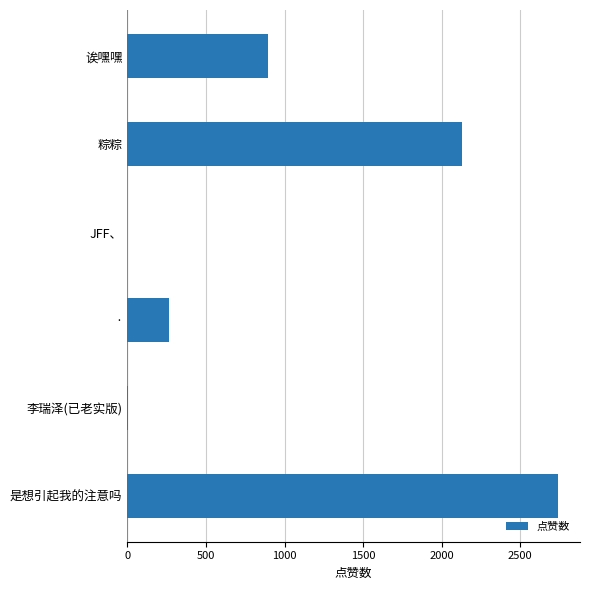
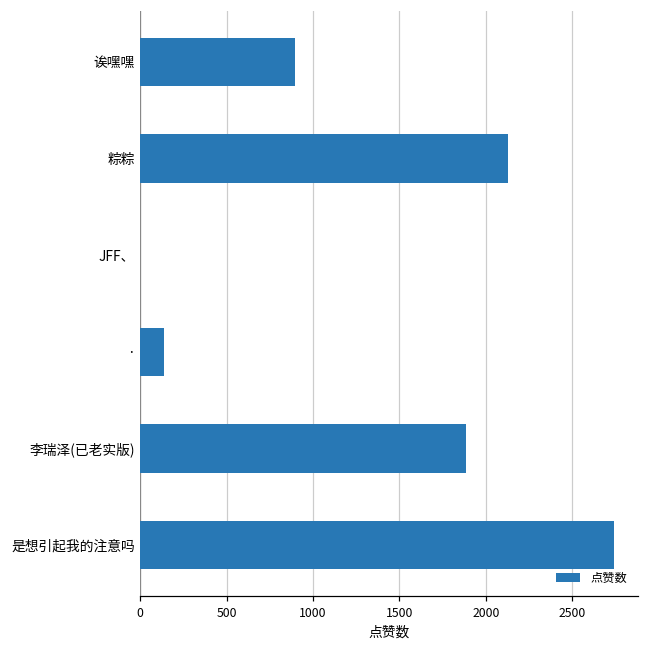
  {
    "诶嘿嘿": 900,
    "粽粽": 2130,
    "JFF、": 0,
-   "·": 260,
-   "李瑞泽(已老实版)": 0,
+   "·": 140,
+   "李瑞泽(已老实版)": 1880,
    "是想引起我的注意吗": 2740
  }
